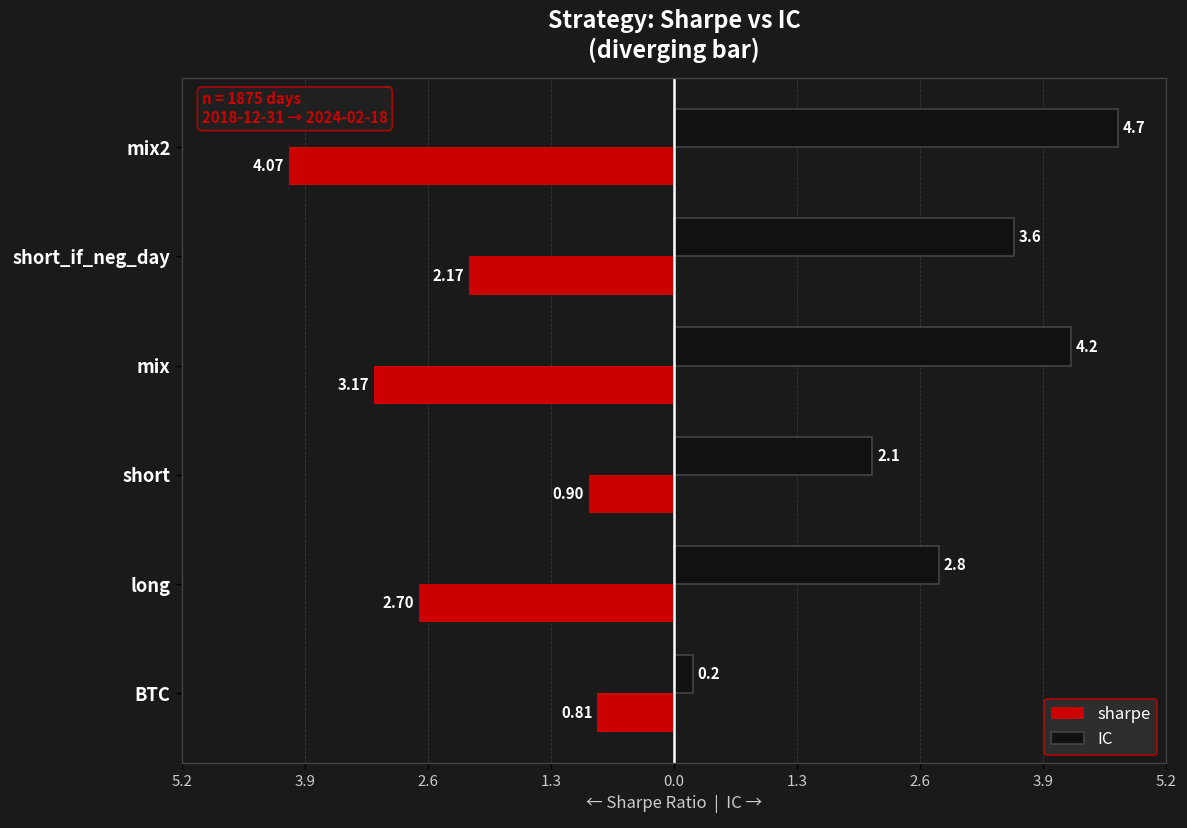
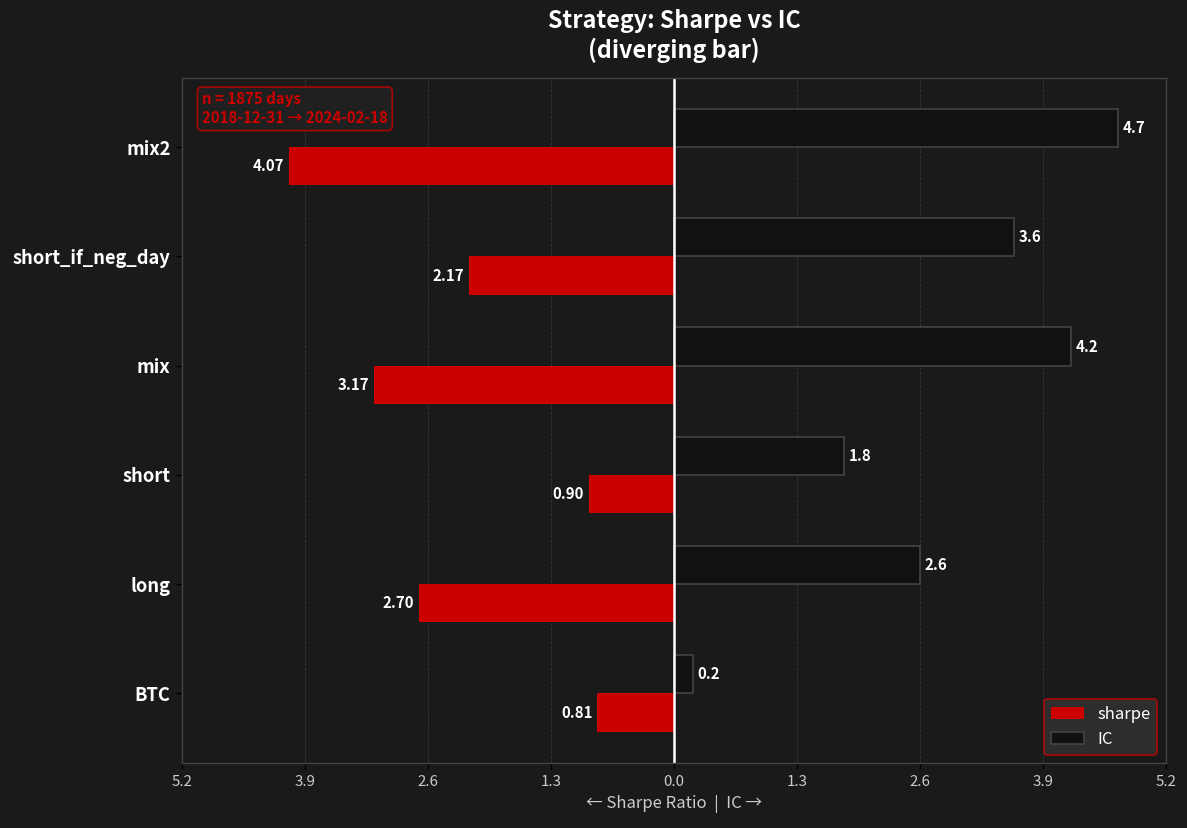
  {
    "IC": {
      "mix2": 4.7,
      "short_if_neg_day": 3.6,
      "mix": 4.2,
-     "short": 2.1,
-     "long": 2.8,
+     "short": 1.8,
+     "long": 2.6,
      "BTC": 0.2
    }
  }
